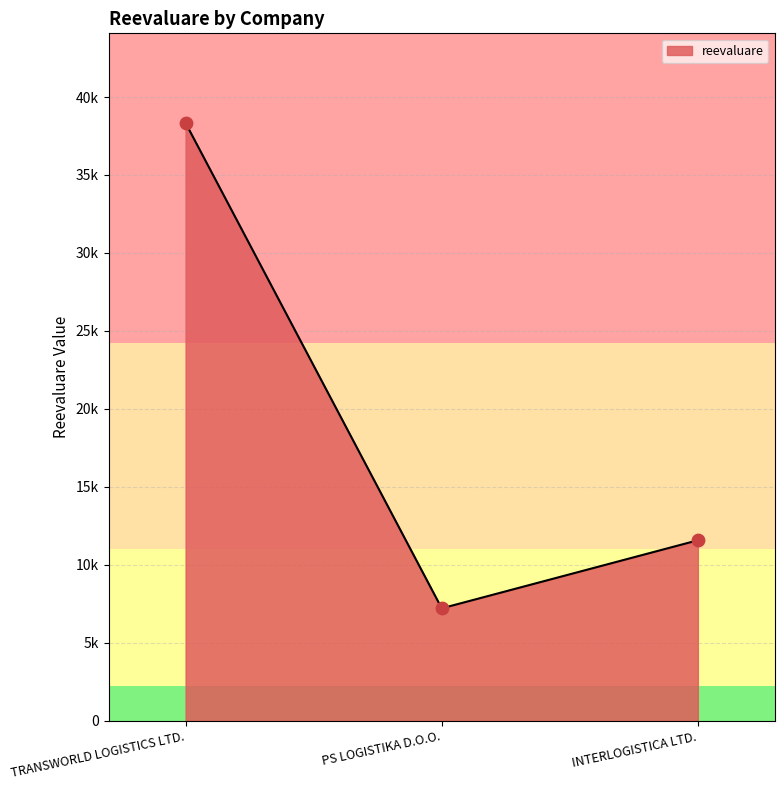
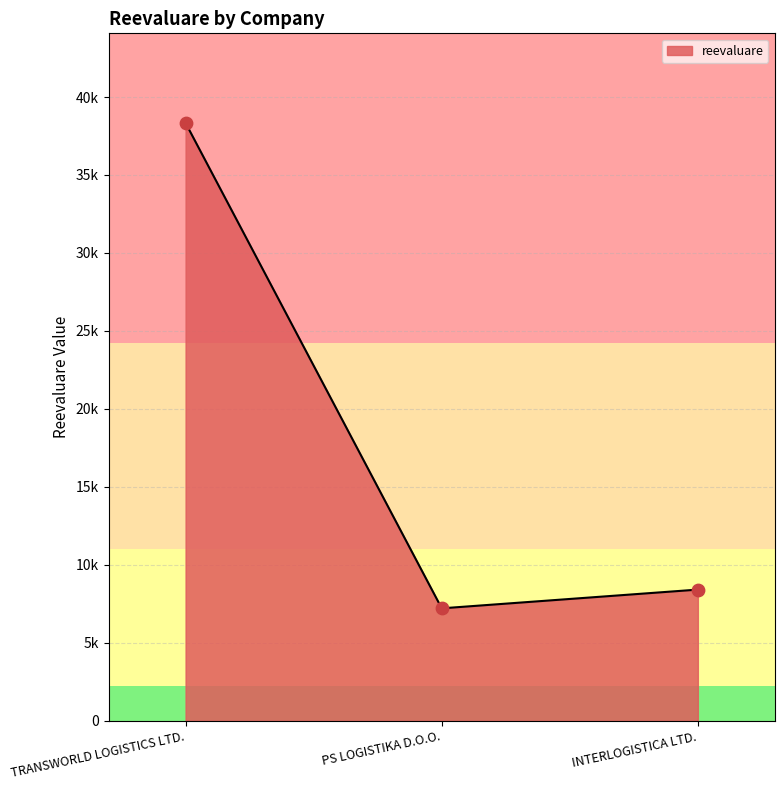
  {
    "TRANSWORLD LOGISTICS LTD.": 38300,
    "PS LOGISTIKA D.O.O.": 7200,
-   "INTERLOGISTICA LTD.": 11600
+   "INTERLOGISTICA LTD.": 8400
  }
